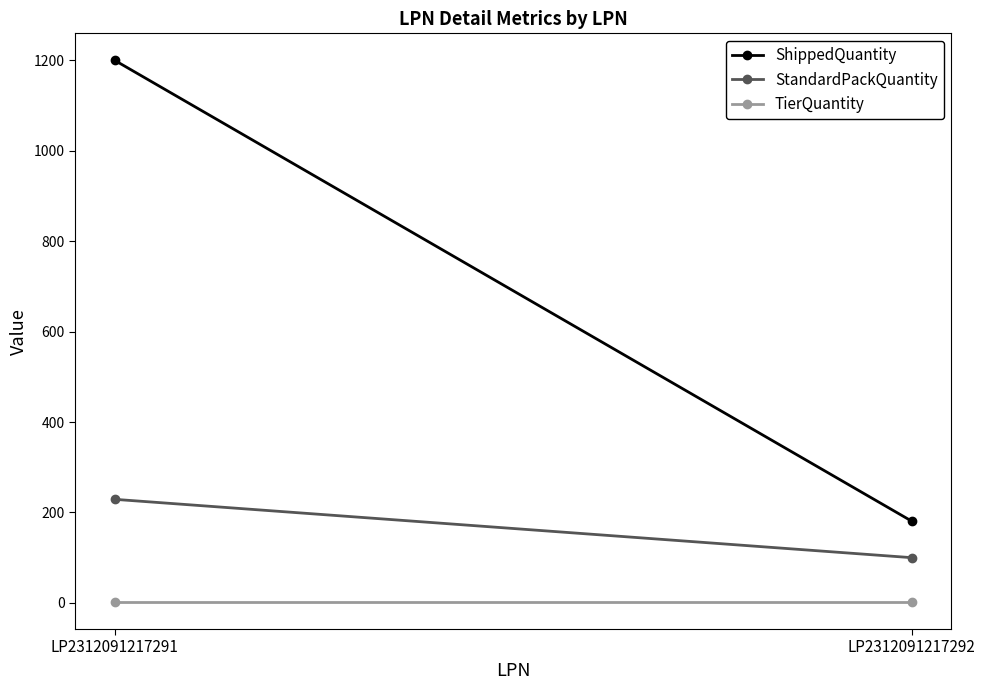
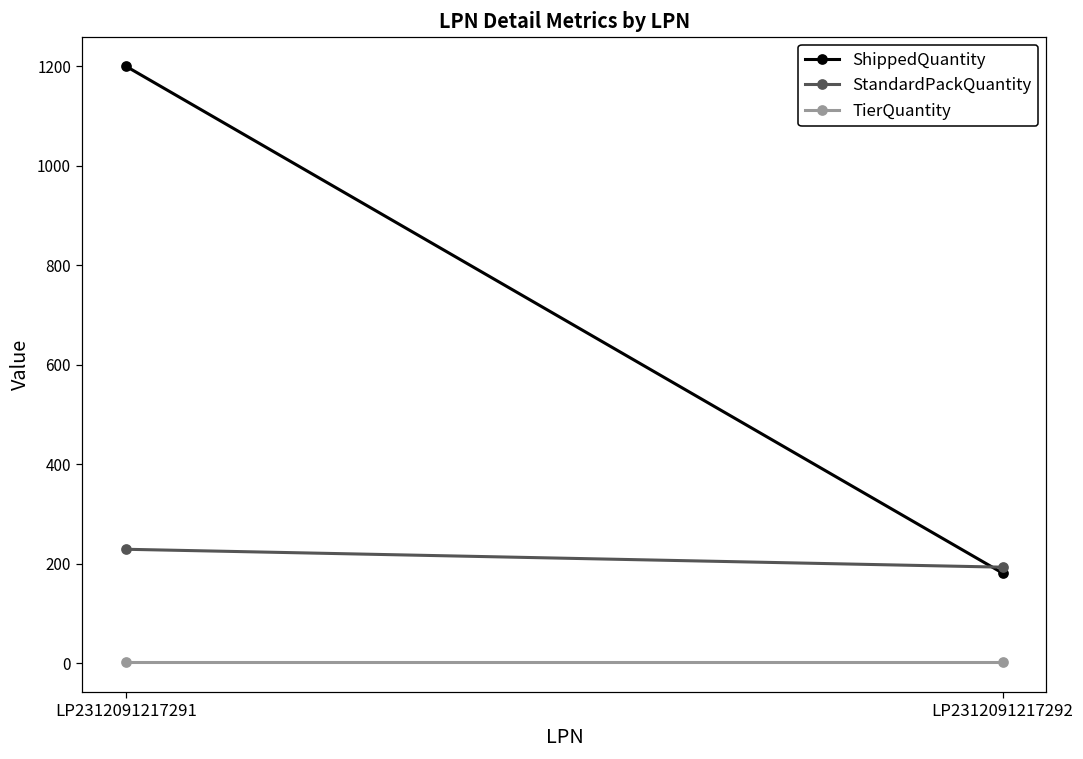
  {
    "ShippedQuantity": {
      "LP2312091217291": 1200,
      "LP2312091217292": 180
    },
    "StandardPackQuantity": {
      "LP2312091217291": 230,
-     "LP2312091217292": 100
+     "LP2312091217292": 190
    },
    "TierQuantity": {
      "LP2312091217291": 0,
      "LP2312091217292": 0
    }
  }
